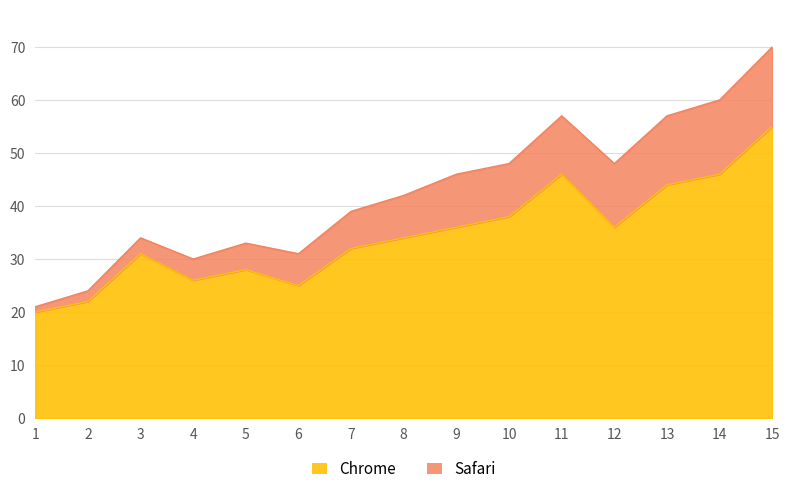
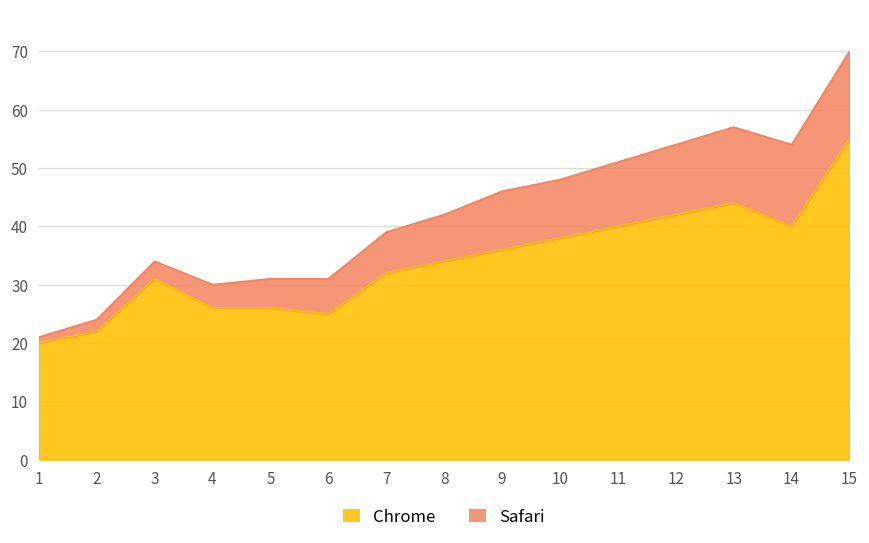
  {
    "Chrome": {
      "1": 20,
      "2": 22,
      "3": 31,
      "4": 26,
-     "5": 28,
+     "5": 26,
      "6": 25,
      "7": 32,
      "8": 34,
      "9": 36,
      "10": 38,
-     "11": 46,
-     "12": 36,
+     "11": 40,
+     "12": 42,
      "13": 44,
-     "14": 46,
+     "14": 40,
      "15": 55
    },
    "Safari": {
      "1": 1,
      "2": 2,
      "3": 3,
      "4": 4,
      "5": 5,
      "6": 6,
      "7": 7,
      "8": 8,
      "9": 10,
      "10": 10,
      "11": 11,
      "12": 12,
      "13": 13,
      "14": 14,
      "15": 15
    }
  }
